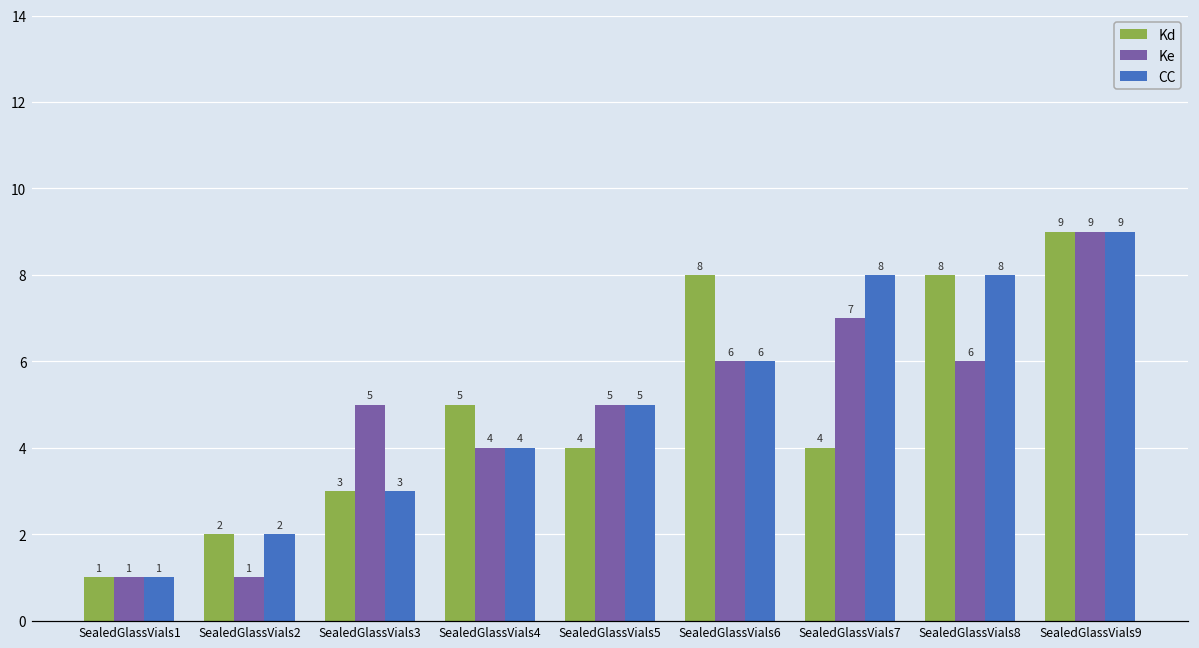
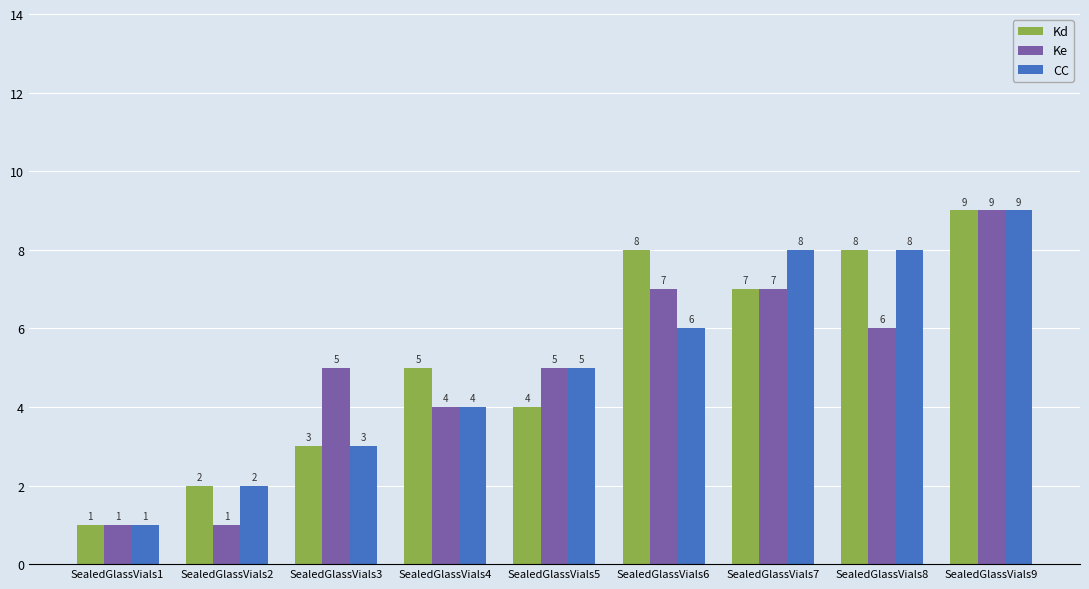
  {
    "Kd": {
      "SealedGlassVials1": 1,
      "SealedGlassVials2": 2,
      "SealedGlassVials3": 3,
      "SealedGlassVials4": 5,
      "SealedGlassVials5": 4,
      "SealedGlassVials6": 8,
-     "SealedGlassVials7": 4,
+     "SealedGlassVials7": 7,
      "SealedGlassVials8": 8,
      "SealedGlassVials9": 9
    },
    "Ke": {
      "SealedGlassVials1": 1,
      "SealedGlassVials2": 1,
      "SealedGlassVials3": 5,
      "SealedGlassVials4": 4,
      "SealedGlassVials5": 5,
-     "SealedGlassVials6": 6,
+     "SealedGlassVials6": 7,
      "SealedGlassVials7": 7,
      "SealedGlassVials8": 6,
      "SealedGlassVials9": 9
    },
    "CC": {
      "SealedGlassVials1": 1,
      "SealedGlassVials2": 2,
      "SealedGlassVials3": 3,
      "SealedGlassVials4": 4,
      "SealedGlassVials5": 5,
      "SealedGlassVials6": 6,
      "SealedGlassVials7": 8,
      "SealedGlassVials8": 8,
      "SealedGlassVials9": 9
    }
  }
